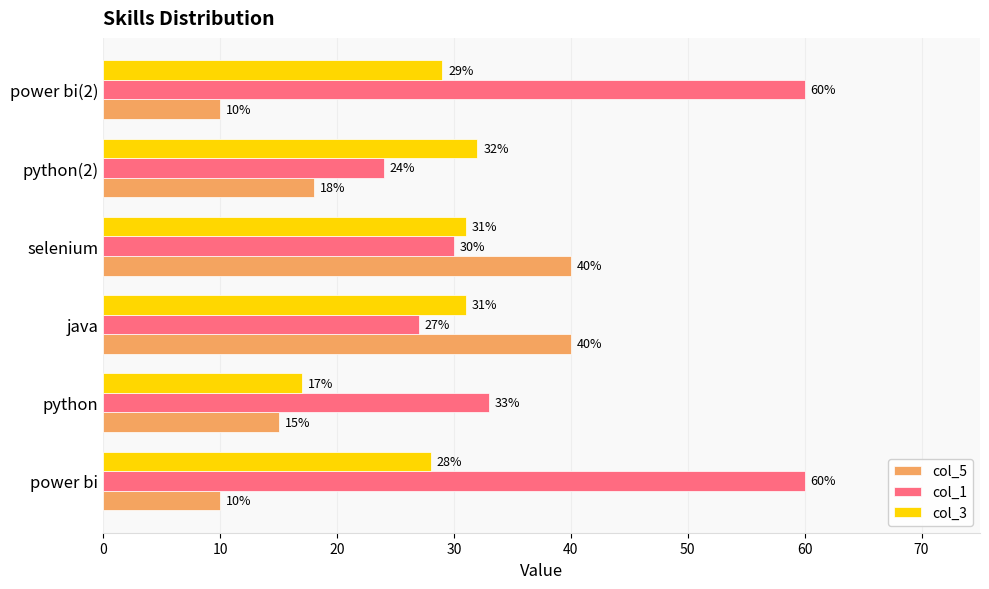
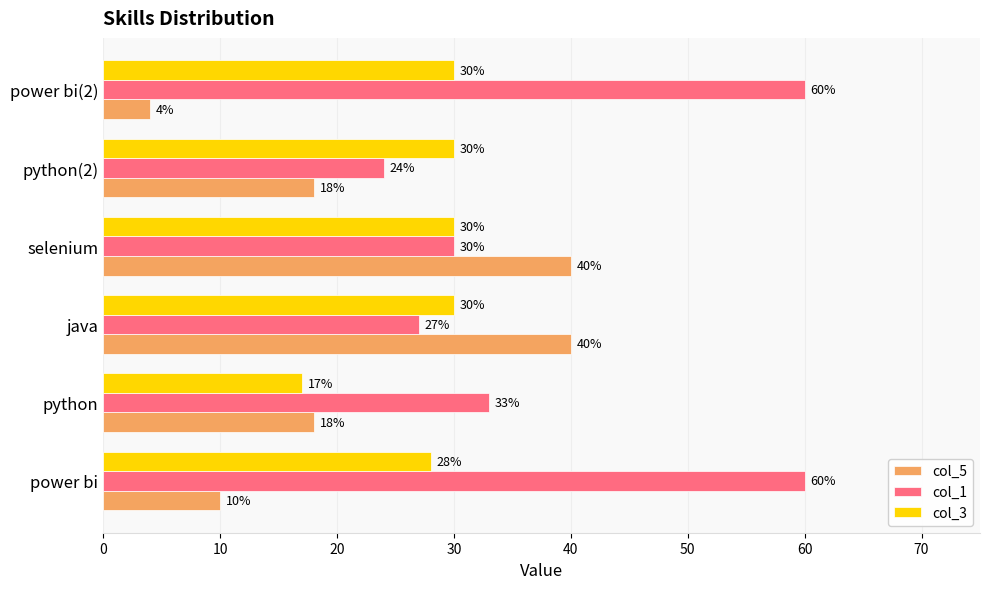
  {
    "col_5": {
-     "power bi(2)": "10%",
+     "power bi(2)": "4%",
      "python(2)": "18%",
      "selenium": "40%",
      "java": "40%",
-     "python": "15%",
+     "python": "18%",
      "power bi": "10%"
    },
    "col_1": {
      "power bi(2)": "60%",
      "python(2)": "24%",
      "selenium": "30%",
      "java": "27%",
      "python": "33%",
      "power bi": "60%"
    },
    "col_3": {
-     "power bi(2)": "29%",
-     "python(2)": "32%",
-     "selenium": "31%",
-     "java": "31%",
+     "power bi(2)": "30%",
+     "python(2)": "30%",
+     "selenium": "30%",
+     "java": "30%",
      "python": "17%",
      "power bi": "28%"
    }
  }
